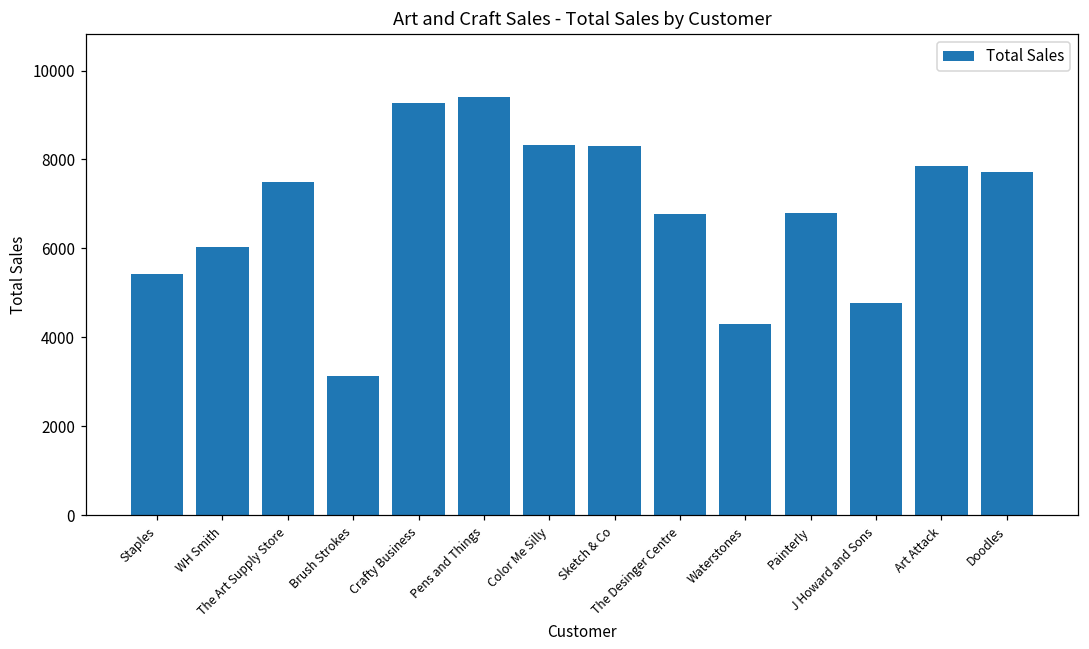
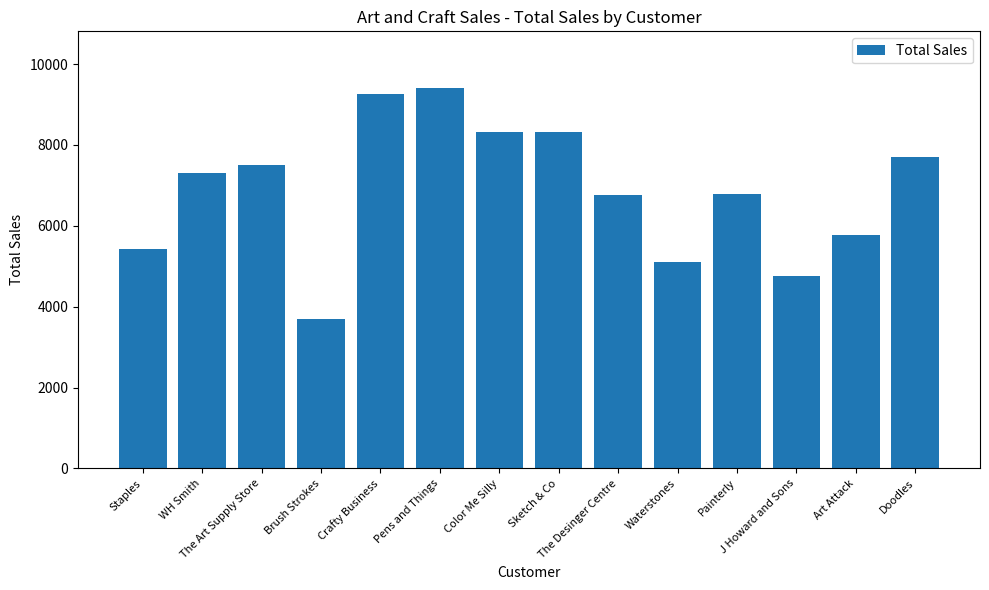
  {
    "Staples": 5400,
-   "WH Smith": 6000,
+   "WH Smith": 7300,
    "The Art Supply Store": 7500,
-   "Brush Strokes": 3100,
+   "Brush Strokes": 3700,
    "Crafty Business": 9300,
    "Pens and Things": 9400,
    "Color Me Silly": 8300,
    "Sketch & Co": 8300,
    "The Desinger Centre": 6800,
-   "Waterstones": 4300,
+   "Waterstones": 5100,
    "Painterly": 6800,
    "J Howard and Sons": 4800,
-   "Art Attack": 7800,
+   "Art Attack": 5800,
    "Doodles": 7700
  }
